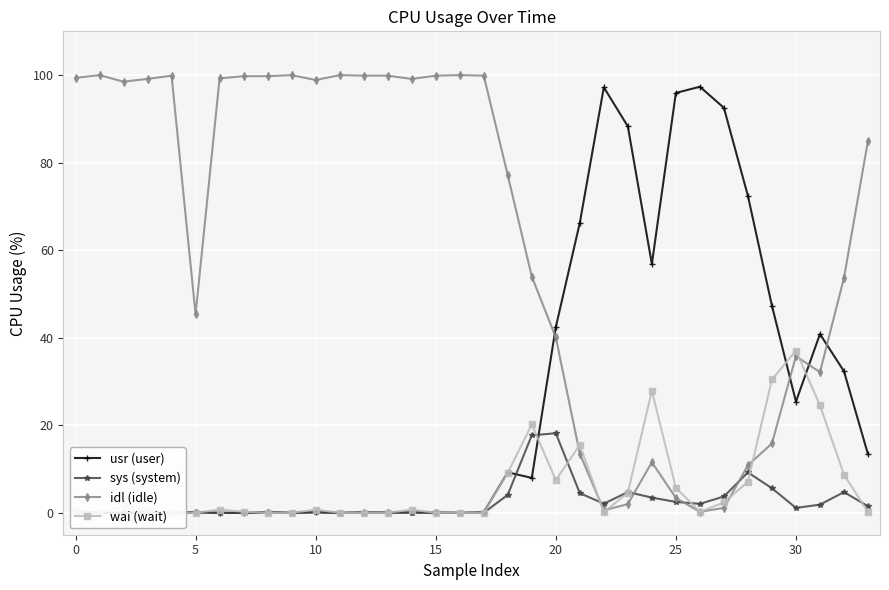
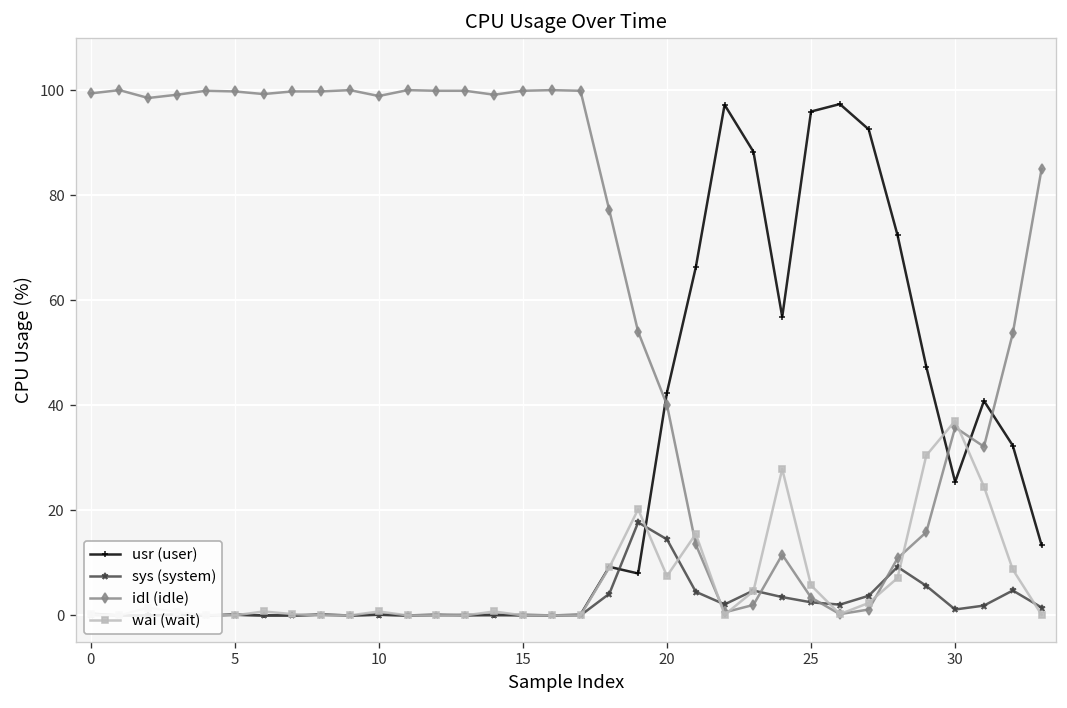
  {
    "usr (user)": {
      "20": 42,
      "25": 96,
      "30": 25
    },
    "sys (system)": {
-     "20": 18,
+     "20": 14,
      "25": 2,
      "30": 1
    },
    "idl (idle)": {
      "0": 99,
-     "5": 45,
+     "5": 100,
      "10": 99,
      "15": 100,
      "20": 40,
      "25": 3,
      "30": 36
    },
    "wai (wait)": {
      "10": 1,
      "20": 7,
      "25": 6,
      "30": 37
    }
  }
